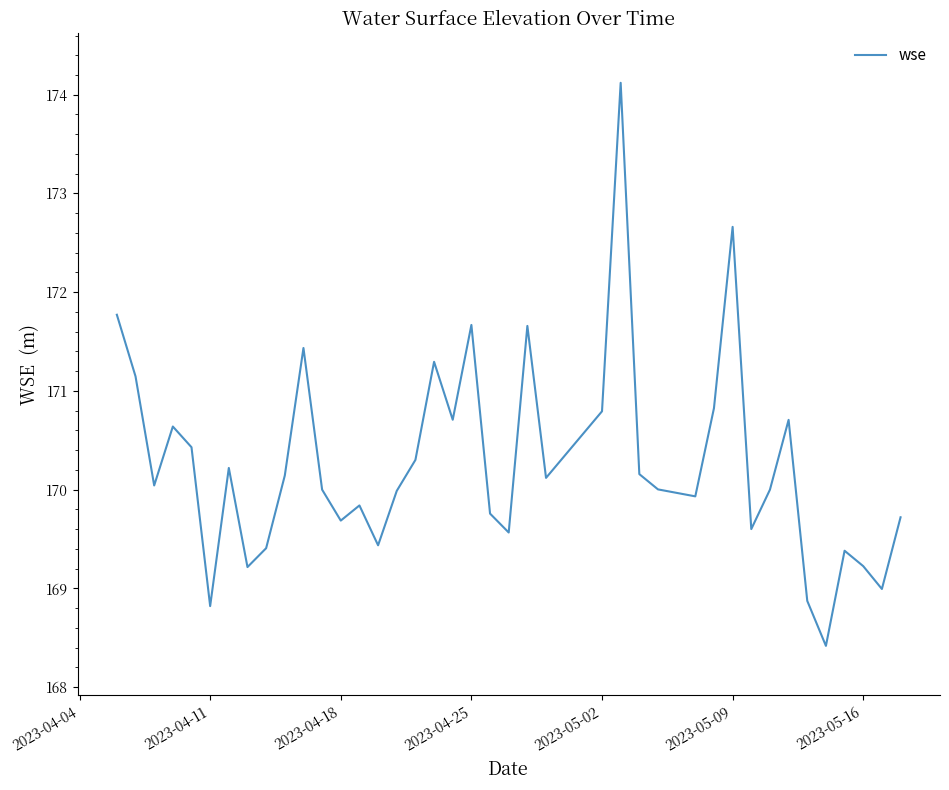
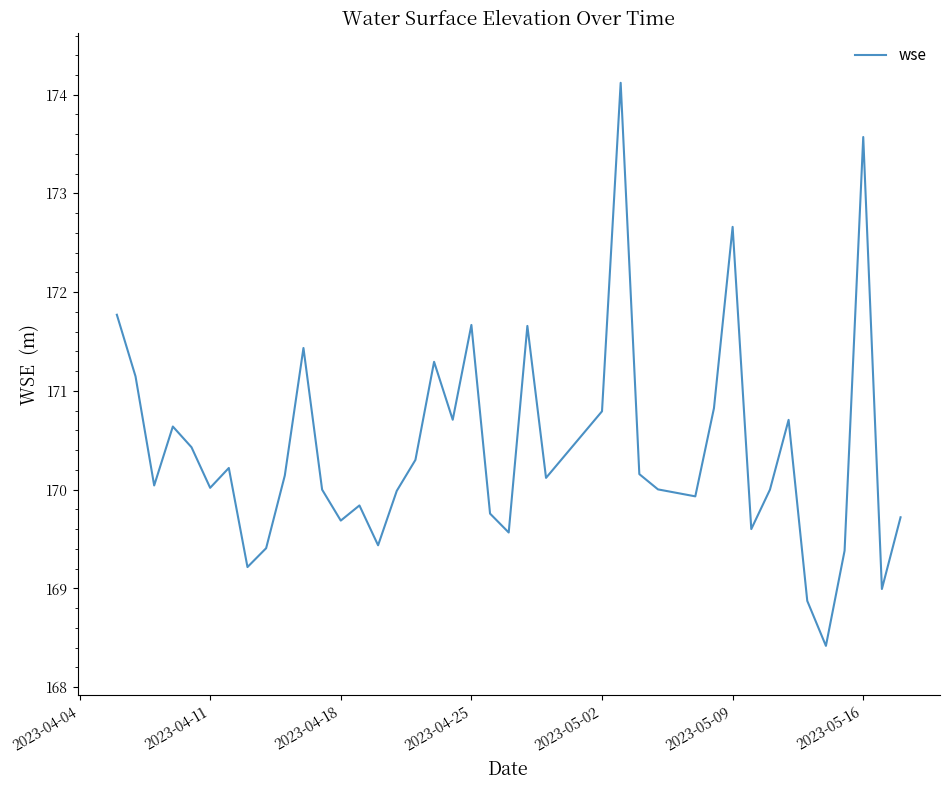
  {
-   "2023-04-11": 168.8,
+   "2023-04-11": 170.0,
    "2023-04-18": 169.7,
    "2023-04-25": 171.7,
    "2023-05-02": 170.8,
    "2023-05-09": 172.7,
-   "2023-05-16": 169.2
+   "2023-05-16": 173.6
  }
